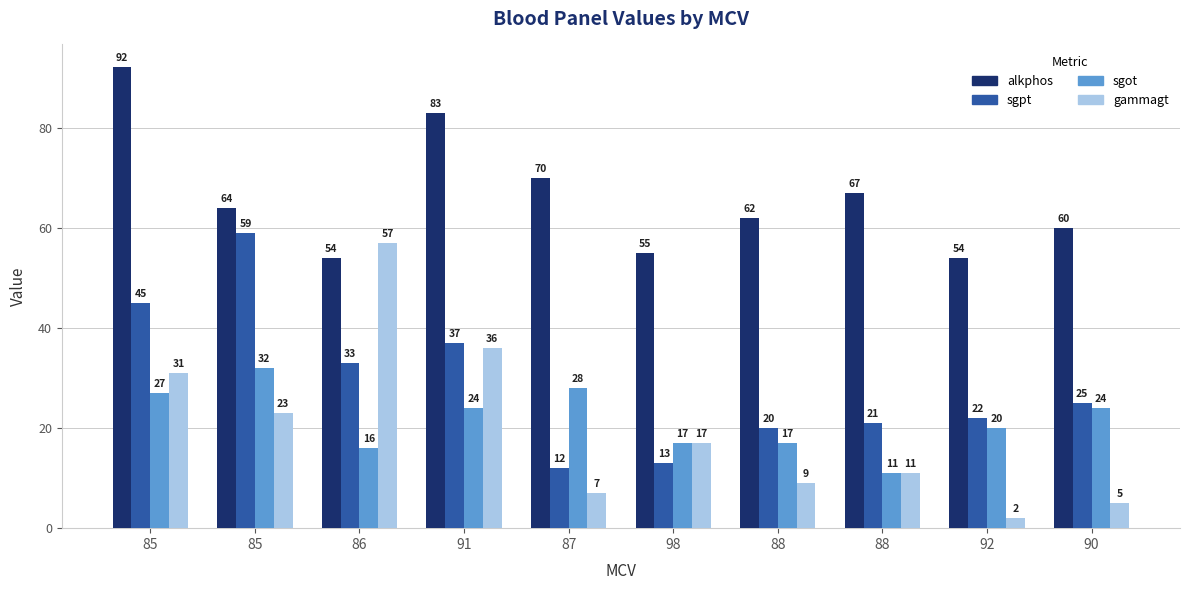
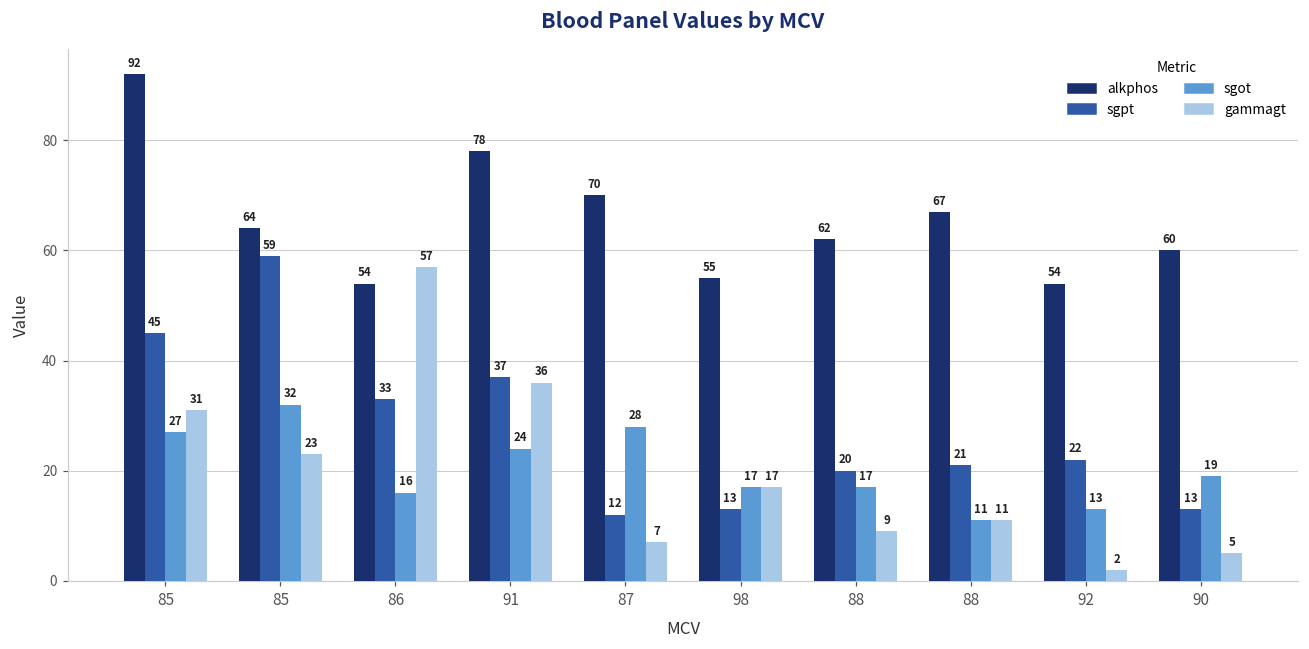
  {
    "alkphos": {
      "86": 54,
-     "91": 83,
+     "91": 78,
      "87": 70,
      "98": 55,
      "92": 54,
      "90": 60
    },
    "sgpt": {
      "86": 33,
      "91": 37,
      "87": 12,
      "98": 13,
      "92": 22,
-     "90": 25
+     "90": 13
    },
    "sgot": {
      "86": 16,
      "91": 24,
      "87": 28,
      "98": 17,
-     "92": 20,
-     "90": 24
+     "92": 13,
+     "90": 19
    },
    "gammagt": {
      "86": 57,
      "91": 36,
      "87": 7,
      "98": 17,
      "92": 2,
      "90": 5
    }
  }
